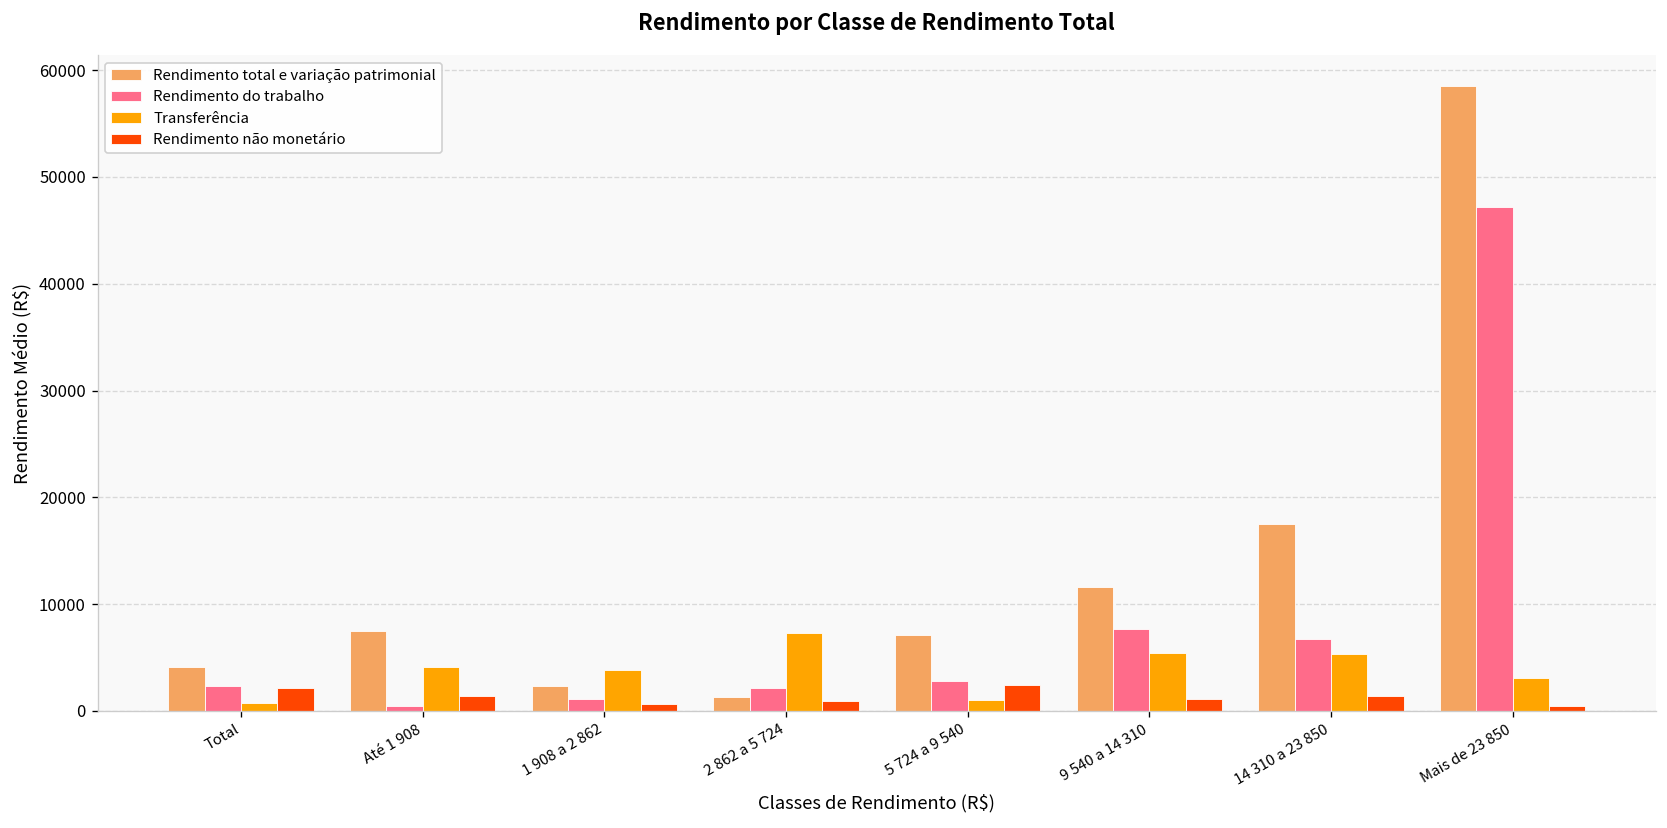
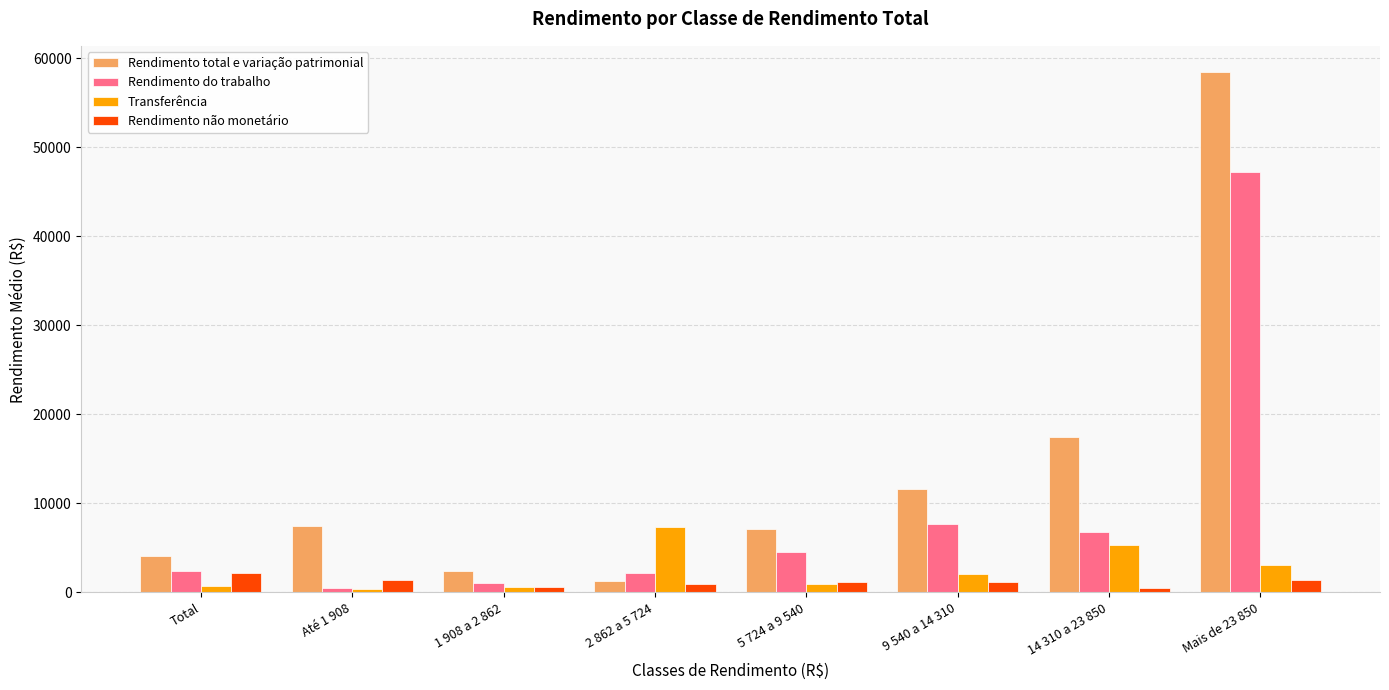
  {
    "Rendimento total e variação patrimonial": {
      "Total": 4000,
      "Até 1 908": 8000,
      "1 908 a 2 862": 2000,
      "2 862 a 5 724": 1000,
      "5 724 a 9 540": 7000,
      "9 540 a 14 310": 12000,
      "14 310 a 23 850": 18000,
      "Mais de 23 850": 58000
    },
    "Rendimento do trabalho": {
      "Total": 2000,
      "Até 1 908": 0,
      "1 908 a 2 862": 1000,
      "2 862 a 5 724": 2000,
-     "5 724 a 9 540": 3000,
+     "5 724 a 9 540": 5000,
      "9 540 a 14 310": 8000,
      "14 310 a 23 850": 7000,
      "Mais de 23 850": 47000
    },
    "Transferência": {
      "Total": 1000,
-     "Até 1 908": 4000,
-     "1 908 a 2 862": 4000,
+     "Até 1 908": 0,
+     "1 908 a 2 862": 1000,
      "2 862 a 5 724": 7000,
      "5 724 a 9 540": 1000,
-     "9 540 a 14 310": 5000,
+     "9 540 a 14 310": 2000,
      "14 310 a 23 850": 5000,
      "Mais de 23 850": 3000
    },
    "Rendimento não monetário": {
      "Total": 2000,
      "Até 1 908": 1000,
      "1 908 a 2 862": 1000,
      "2 862 a 5 724": 1000,
-     "5 724 a 9 540": 2000,
+     "5 724 a 9 540": 1000,
      "9 540 a 14 310": 1000,
-     "14 310 a 23 850": 1000,
-     "Mais de 23 850": 0
+     "14 310 a 23 850": 0,
+     "Mais de 23 850": 1000
    }
  }
